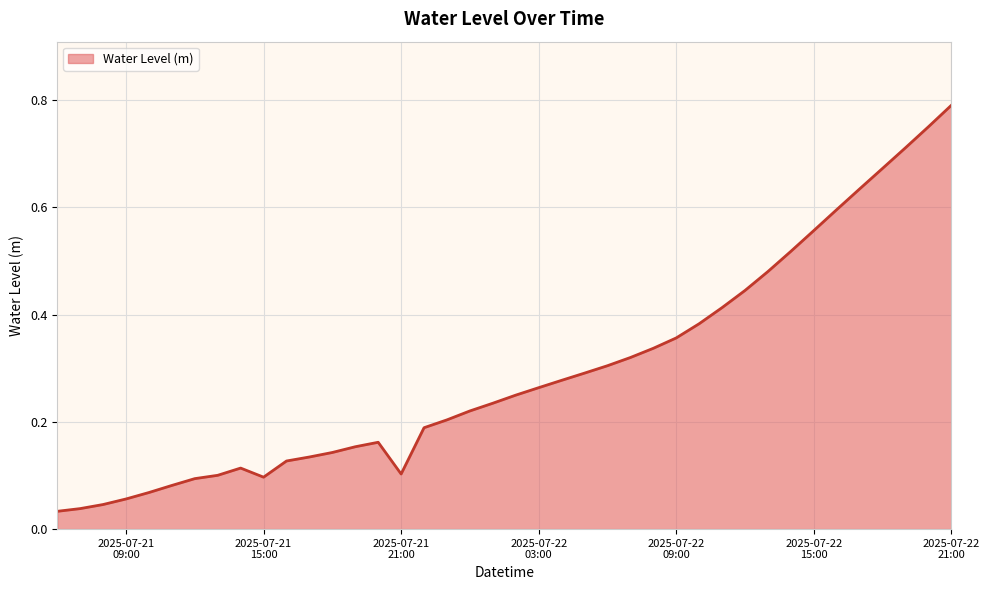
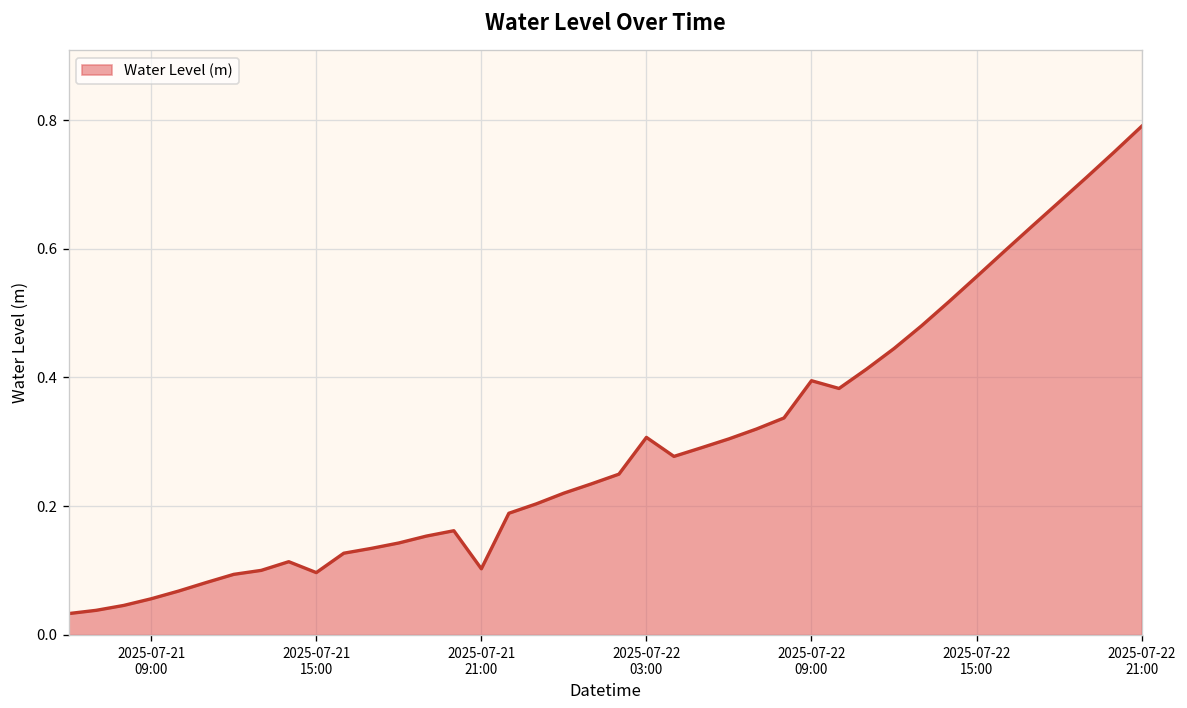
  {
    "2025-07-21 09:00": 0.06,
    "2025-07-21 15:00": 0.10,
    "2025-07-21 21:00": 0.10,
-   "2025-07-22 03:00": 0.26,
-   "2025-07-22 09:00": 0.36,
+   "2025-07-22 03:00": 0.31,
+   "2025-07-22 09:00": 0.40,
    "2025-07-22 15:00": 0.56,
    "2025-07-22 21:00": 0.79
  }
